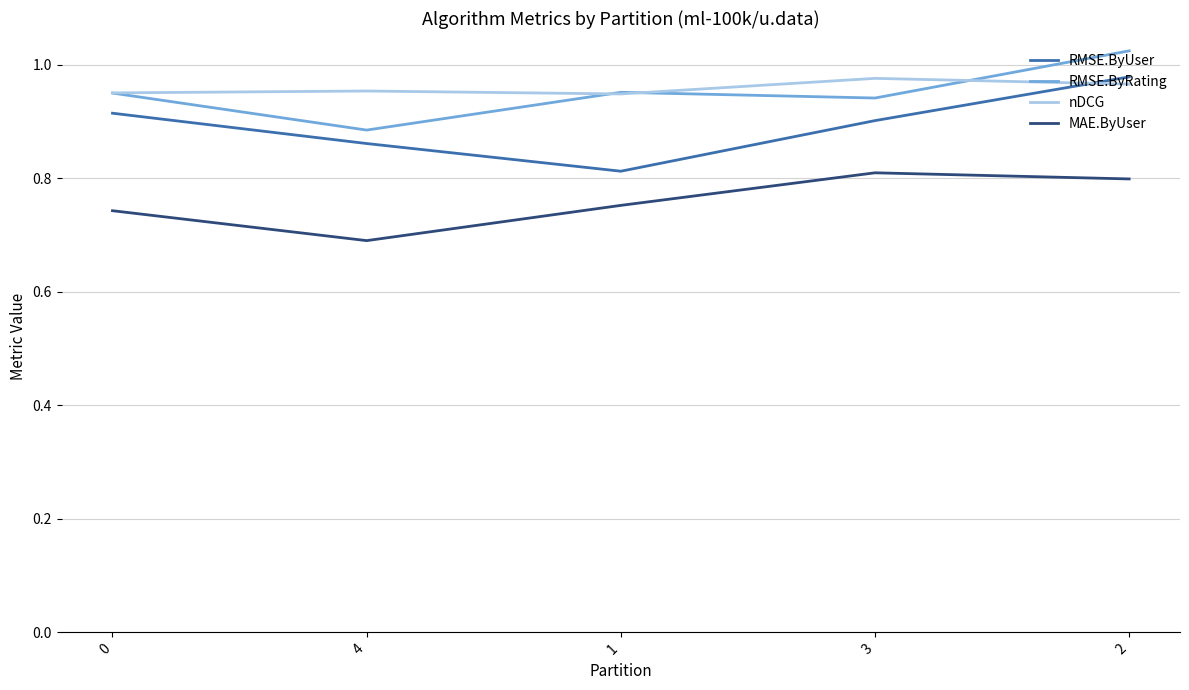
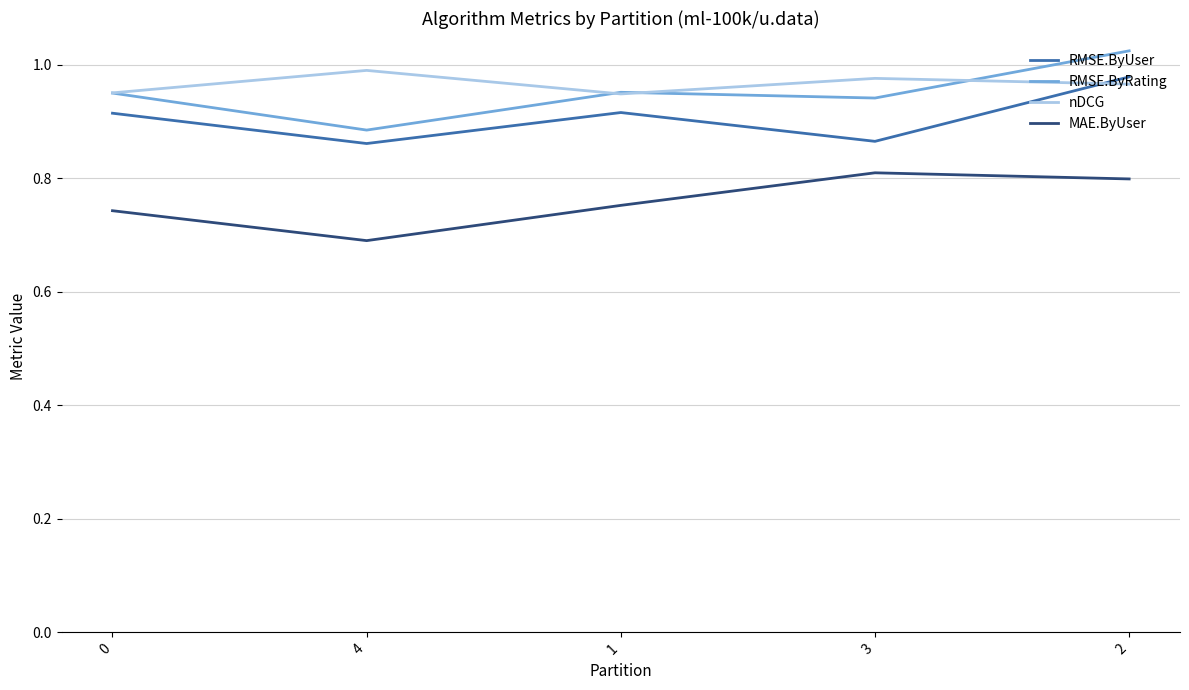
  {
    "RMSE.ByUser": {
      "0": 0.91,
      "4": 0.86,
-     "1": 0.81,
-     "3": 0.90,
+     "1": 0.92,
+     "3": 0.87,
      "2": 0.98
    },
    "RMSE.ByRating": {
      "4": 0.88,
      "3": 0.94,
      "2": 1.02
    },
    "nDCG": {
-     "4": 0.95,
+     "4": 0.99,
      "3": 0.98,
      "2": 0.97
    },
    "MAE.ByUser": {
      "0": 0.74,
      "4": 0.69,
      "1": 0.75,
      "3": 0.81,
      "2": 0.80
    }
  }
